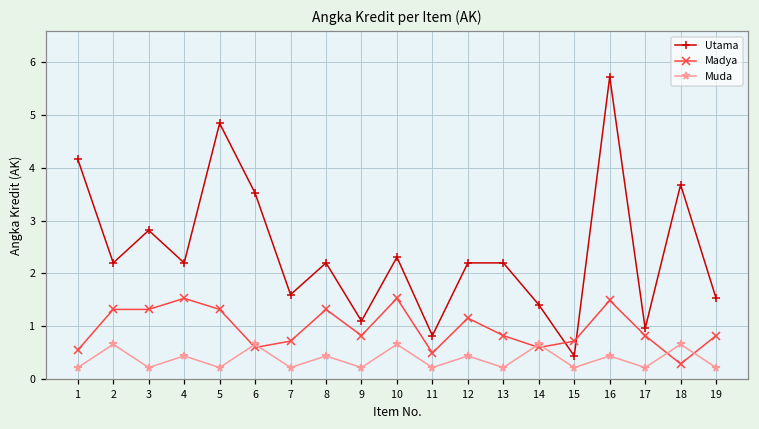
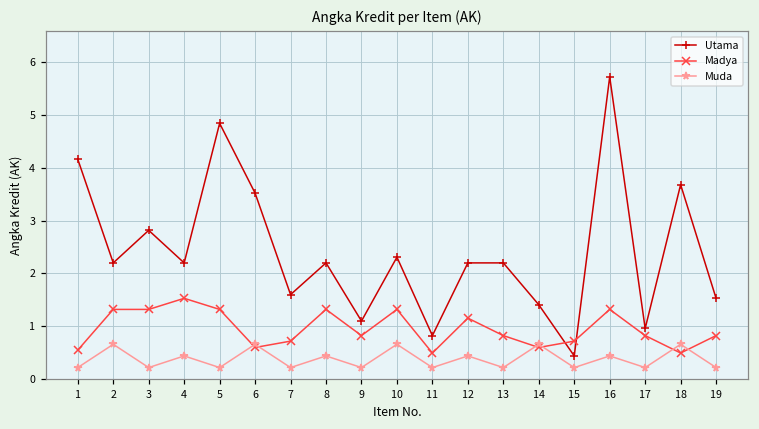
  {
    "Utama": {
      "1": 4.2,
      "2": 2.2,
      "3": 2.8,
      "4": 2.2,
      "5": 4.8,
      "6": 3.5,
      "7": 1.6,
      "8": 2.2,
      "9": 1.1,
      "10": 2.3,
      "11": 0.8,
      "12": 2.2,
      "13": 2.2,
      "14": 1.4,
      "15": 0.4,
      "16": 5.7,
      "17": 1.0,
      "18": 3.7,
      "19": 1.5
    },
    "Madya": {
      "1": 0.6,
      "2": 1.3,
      "3": 1.3,
      "4": 1.5,
      "5": 1.3,
      "6": 0.6,
      "7": 0.7,
      "8": 1.3,
      "9": 0.8,
-     "10": 1.5,
+     "10": 1.3,
      "11": 0.5,
      "12": 1.2,
      "13": 0.8,
      "14": 0.6,
      "15": 0.7,
-     "16": 1.5,
+     "16": 1.3,
      "17": 0.8,
-     "18": 0.3,
+     "18": 0.5,
      "19": 0.8
    },
    "Muda": {
      "1": 0.2,
      "2": 0.7,
      "3": 0.2,
      "4": 0.4,
      "5": 0.2,
      "6": 0.7,
      "7": 0.2,
      "8": 0.4,
      "9": 0.2,
      "10": 0.7,
      "11": 0.2,
      "12": 0.4,
      "13": 0.2,
      "14": 0.7,
      "15": 0.2,
      "16": 0.4,
      "17": 0.2,
      "18": 0.7,
      "19": 0.2
    }
  }
